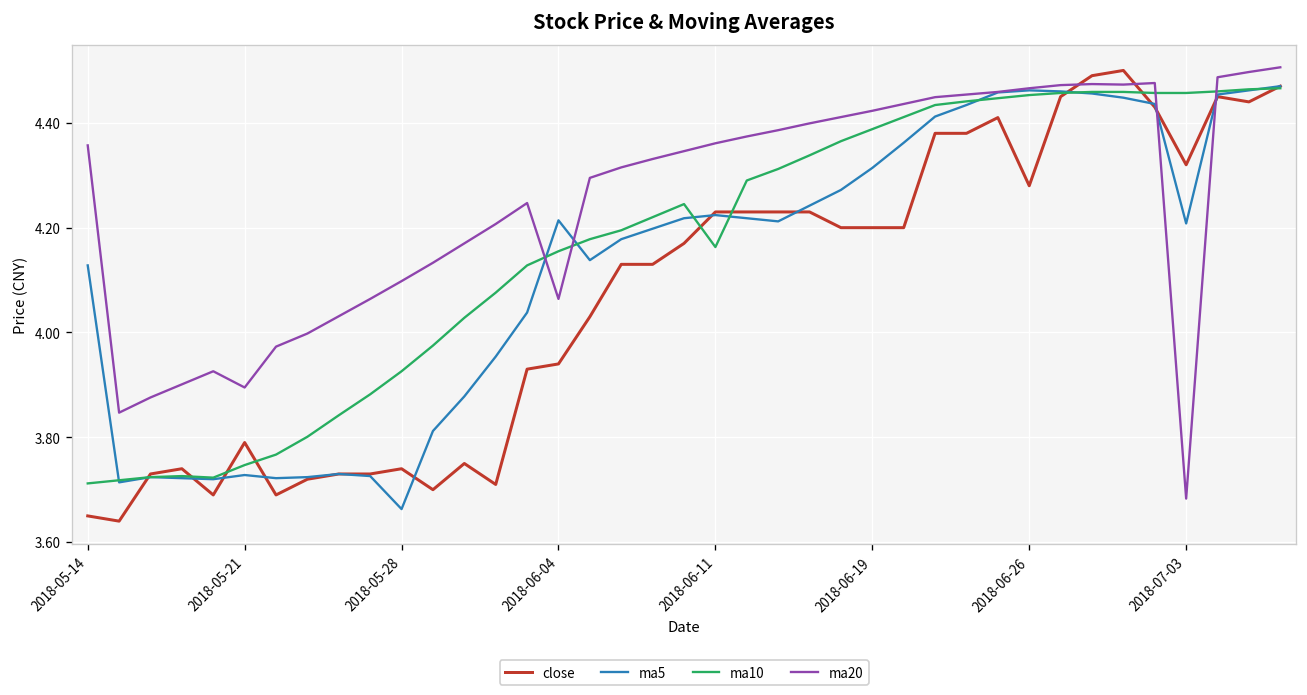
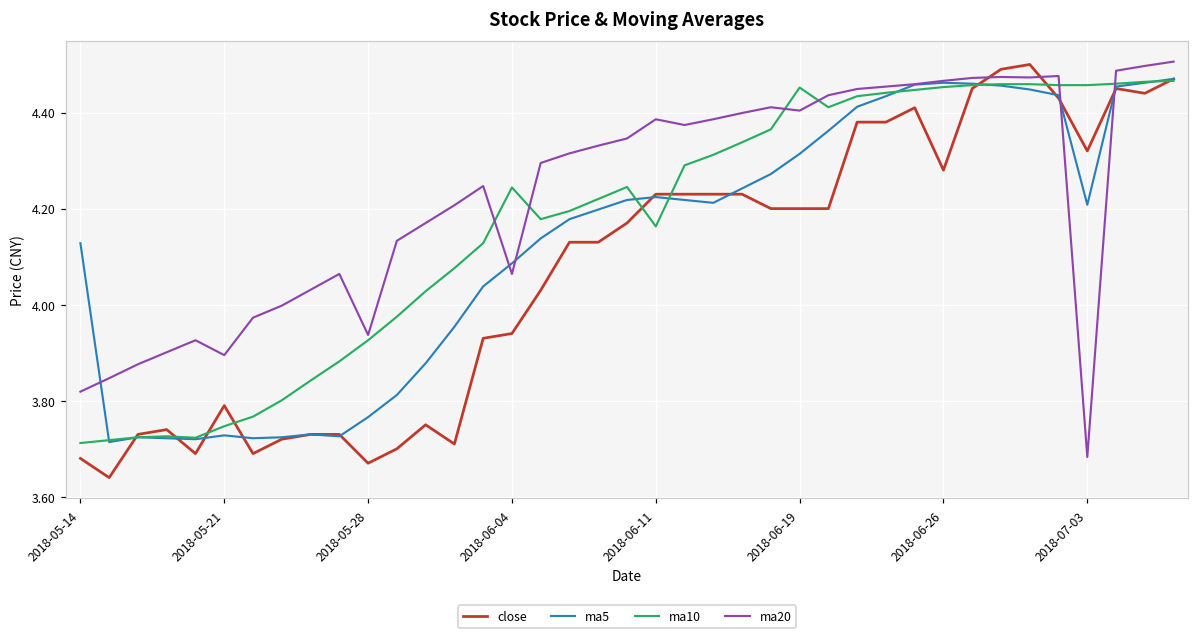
  {
    "close": {
-     "2018-05-14": 3.65,
+     "2018-05-14": 3.68,
      "2018-05-21": 3.79,
-     "2018-05-28": 3.74,
+     "2018-05-28": 3.67,
      "2018-06-04": 3.94,
      "2018-06-11": 4.23,
      "2018-06-19": 4.20,
      "2018-06-26": 4.28,
      "2018-07-03": 4.32
    },
    "ma5": {
      "2018-05-14": 4.13,
      "2018-05-21": 3.73,
-     "2018-05-28": 3.66,
-     "2018-06-04": 4.21,
+     "2018-05-28": 3.77,
+     "2018-06-04": 4.09,
      "2018-06-11": 4.22,
      "2018-06-19": 4.31,
      "2018-07-03": 4.21
    },
    "ma10": {
      "2018-05-14": 3.71,
      "2018-05-21": 3.75,
      "2018-05-28": 3.93,
-     "2018-06-04": 4.16,
+     "2018-06-04": 4.24,
      "2018-06-11": 4.16,
-     "2018-06-19": 4.39,
+     "2018-06-19": 4.45,
      "2018-06-26": 4.45,
      "2018-07-03": 4.46
    },
    "ma20": {
-     "2018-05-14": 4.36,
+     "2018-05-14": 3.82,
      "2018-05-21": 3.90,
-     "2018-05-28": 4.10,
+     "2018-05-28": 3.94,
      "2018-06-04": 4.06,
-     "2018-06-11": 4.36,
-     "2018-06-19": 4.42,
+     "2018-06-11": 4.39,
+     "2018-06-19": 4.40,
      "2018-07-03": 3.68
    }
  }
